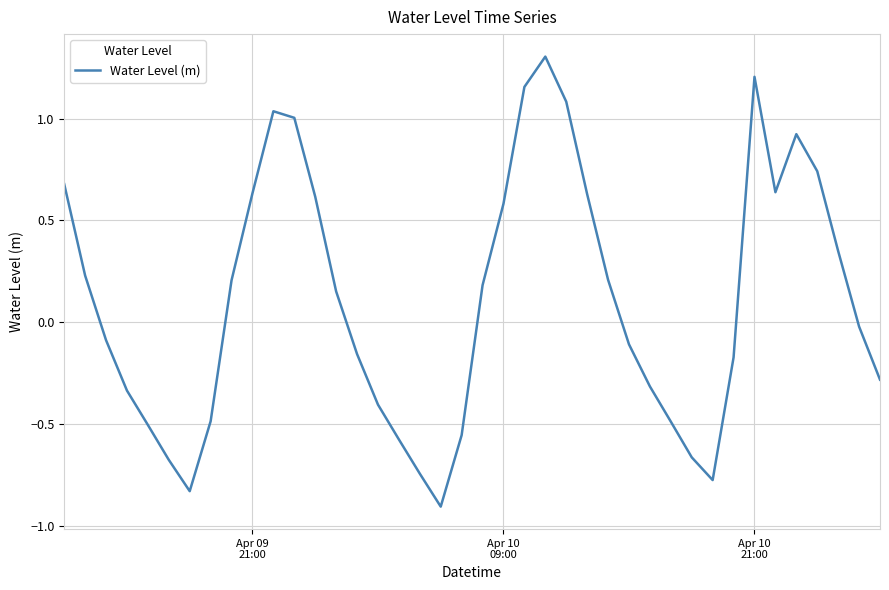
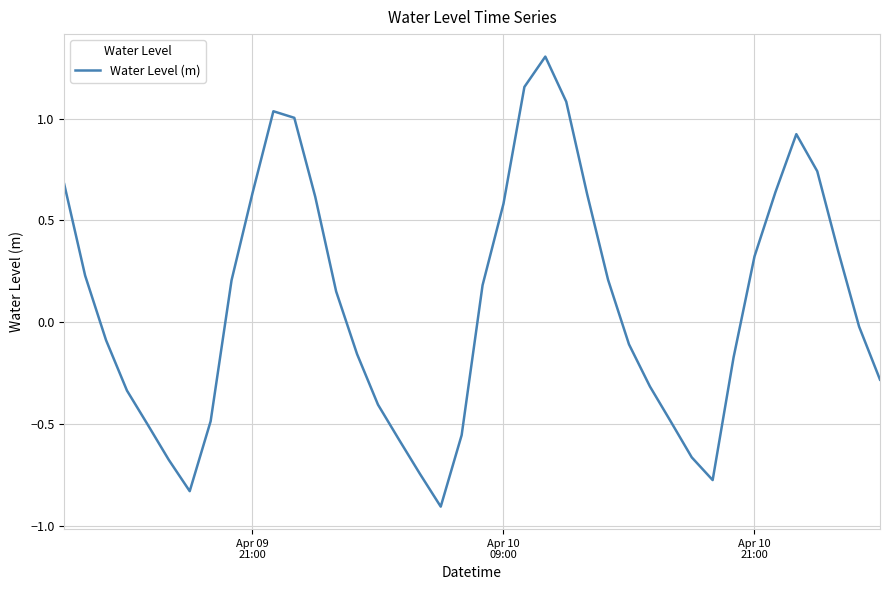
  {
    "Apr 09 21:00": 0.63,
    "Apr 10 09:00": 0.58,
-   "Apr 10 21:00": 1.21
+   "Apr 10 21:00": 0.32
  }
